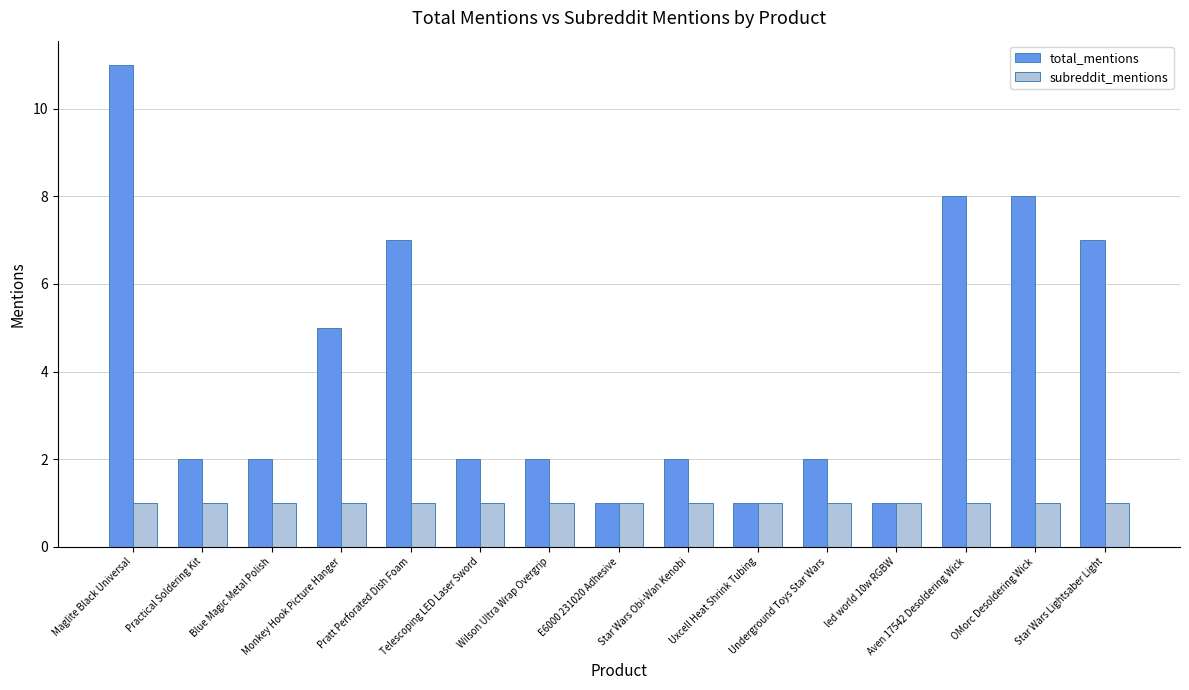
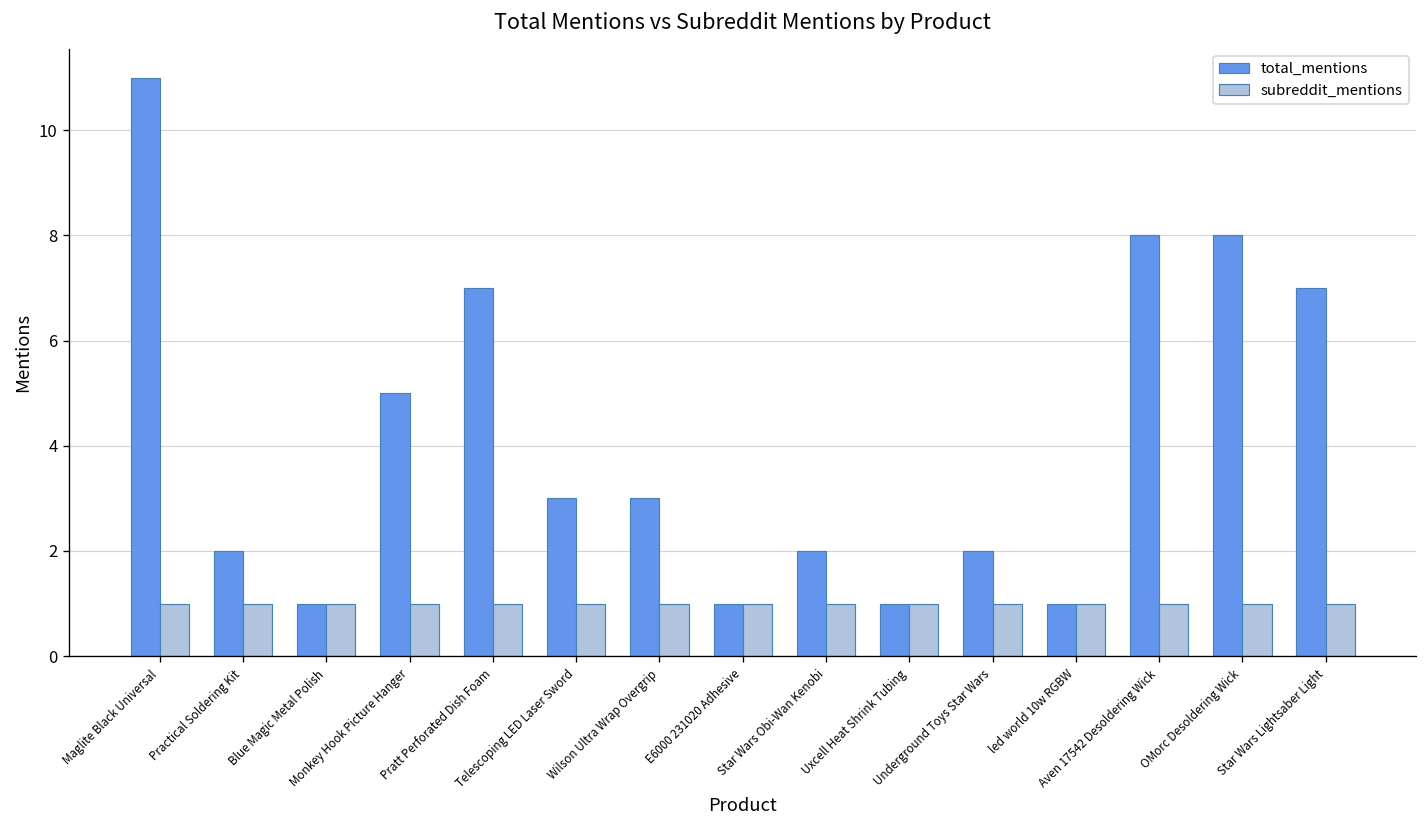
  {
    "total_mentions": {
      "Maglite Black Universal": 11,
      "Practical Soldering Kit": 2,
-     "Blue Magic Metal Polish": 2,
+     "Blue Magic Metal Polish": 1,
      "Monkey Hook Picture Hanger": 5,
      "Pratt Perforated Dish Foam": 7,
-     "Telescoping LED Laser Sword": 2,
-     "Wilson Ultra Wrap Overgrip": 2,
+     "Telescoping LED Laser Sword": 3,
+     "Wilson Ultra Wrap Overgrip": 3,
      "E6000 231020 Adhesive": 1,
      "Star Wars Obi-Wan Kenobi": 2,
      "Uxcell Heat Shrink Tubing": 1,
      "Underground Toys Star Wars": 2,
      "led world 10w RGBW": 1,
      "Aven 17542 Desoldering Wick": 8,
      "OMorc Desoldering Wick": 8,
      "Star Wars Lightsaber Light": 7
    },
    "subreddit_mentions": {
      "Maglite Black Universal": 1,
      "Practical Soldering Kit": 1,
      "Blue Magic Metal Polish": 1,
      "Monkey Hook Picture Hanger": 1,
      "Pratt Perforated Dish Foam": 1,
      "Telescoping LED Laser Sword": 1,
      "Wilson Ultra Wrap Overgrip": 1,
      "E6000 231020 Adhesive": 1,
      "Star Wars Obi-Wan Kenobi": 1,
      "Uxcell Heat Shrink Tubing": 1,
      "Underground Toys Star Wars": 1,
      "led world 10w RGBW": 1,
      "Aven 17542 Desoldering Wick": 1,
      "OMorc Desoldering Wick": 1,
      "Star Wars Lightsaber Light": 1
    }
  }
